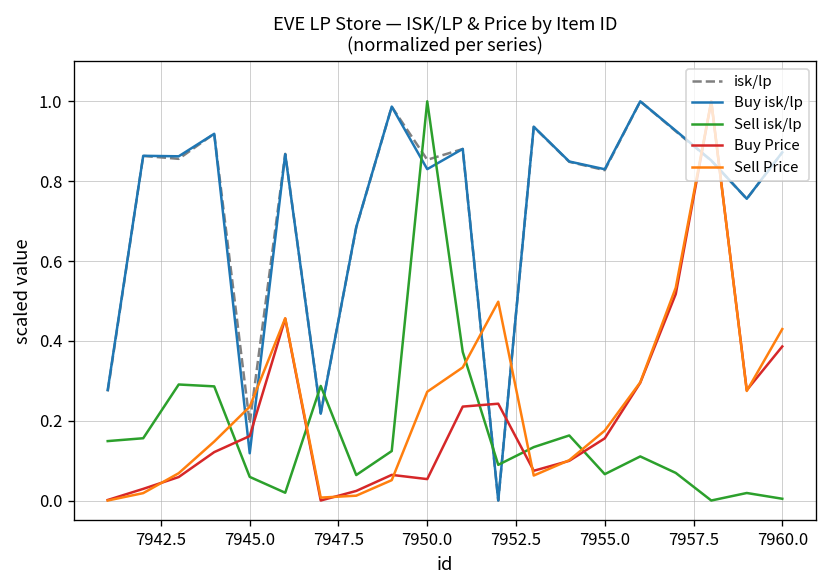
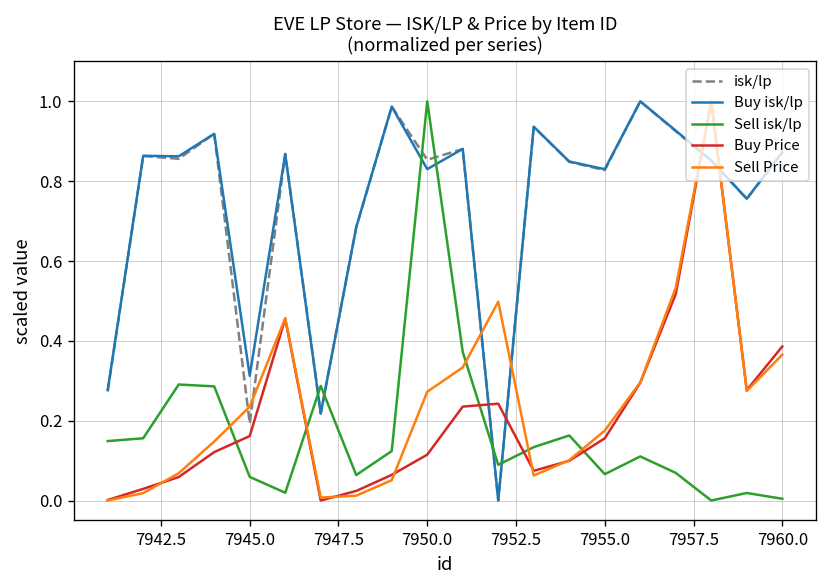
  {
    "isk/lp": {
      "7945.0": 0.19,
      "7950.0": 0.85
    },
    "Buy isk/lp": {
-     "7945.0": 0.12,
+     "7945.0": 0.31,
      "7950.0": 0.83
    },
    "Sell isk/lp": {
      "7945.0": 0.06,
      "7950.0": 1.00,
      "7955.0": 0.07,
      "7960.0": 0.00
    },
    "Buy Price": {
      "7945.0": 0.16,
-     "7950.0": 0.05,
+     "7950.0": 0.11,
      "7955.0": 0.16,
      "7960.0": 0.39
    },
    "Sell Price": {
      "7945.0": 0.24,
      "7950.0": 0.27,
      "7955.0": 0.18,
-     "7960.0": 0.43
+     "7960.0": 0.37
    }
  }
